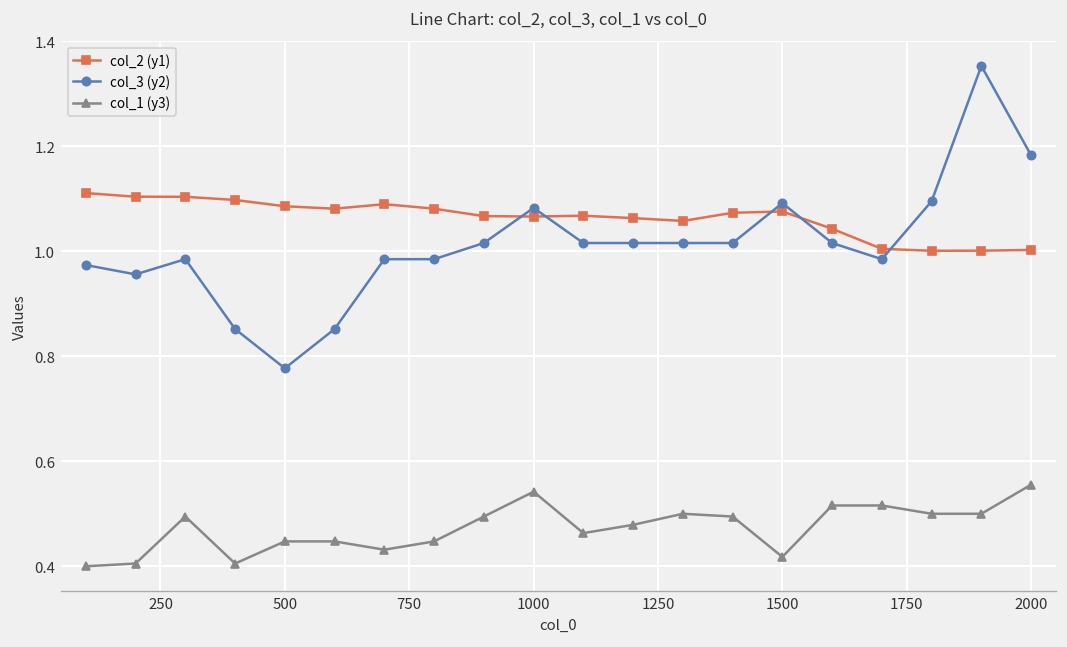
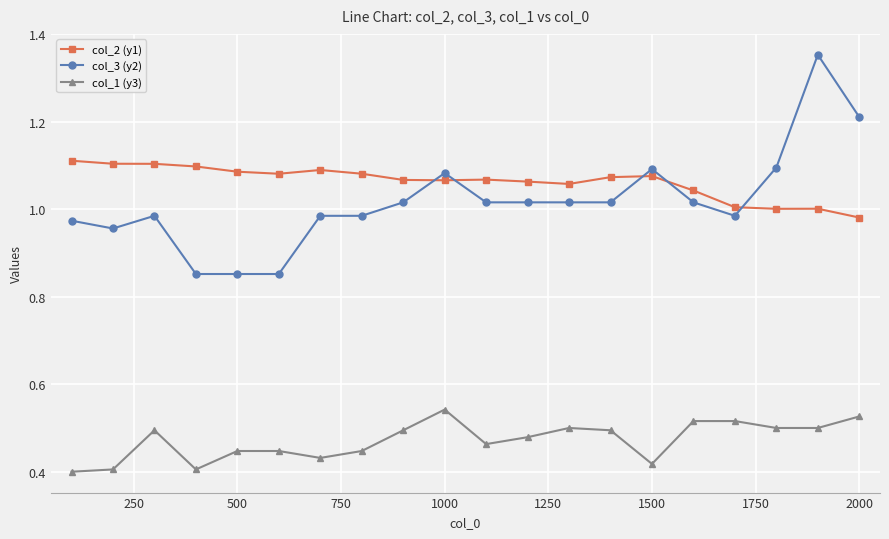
  {
    "col_2 (y1)": {
      "500": 1.09,
      "1000": 1.07,
      "1500": 1.08,
-     "2000": 1.00
+     "2000": 0.98
    },
    "col_3 (y2)": {
-     "500": 0.78,
+     "500": 0.85,
      "1000": 1.08,
      "1500": 1.09,
-     "2000": 1.18
+     "2000": 1.21
    },
    "col_1 (y3)": {
      "500": 0.45,
      "1000": 0.54,
      "1500": 0.42,
-     "2000": 0.56
+     "2000": 0.53
    }
  }
